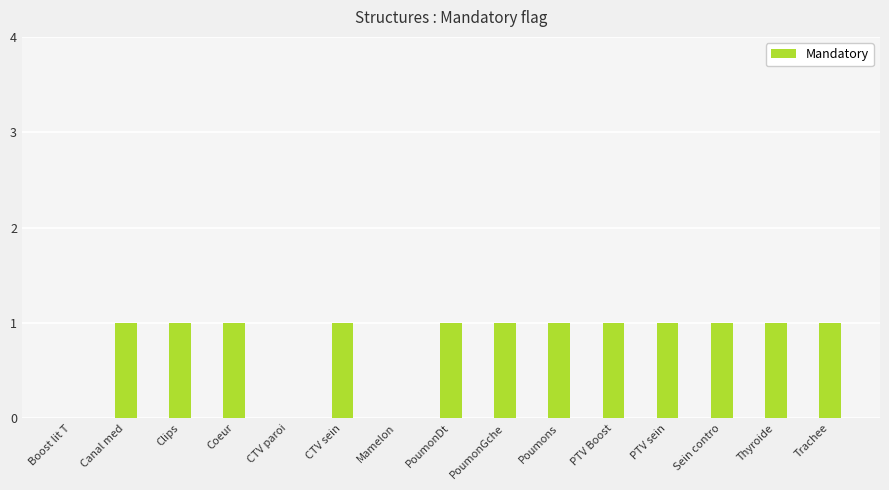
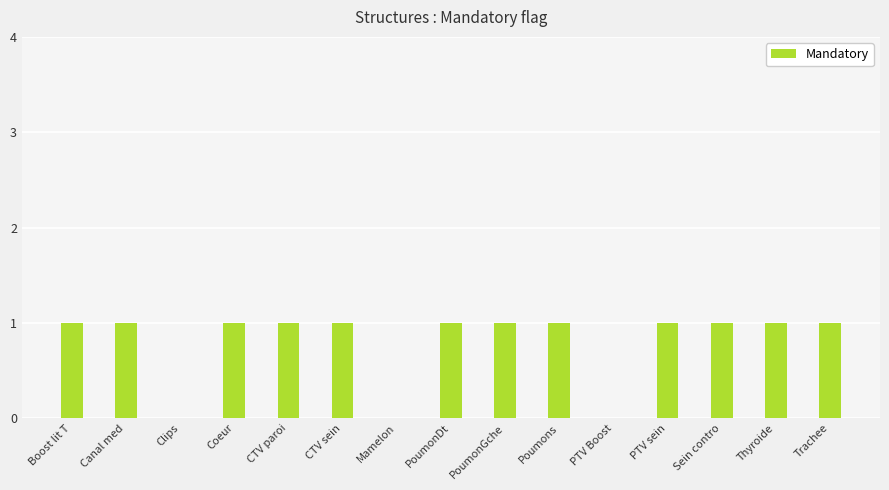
  {
-   "Boost lit T": 0,
+   "Boost lit T": 1,
    "Canal med": 1,
-   "Clips": 1,
+   "Clips": 0,
    "Coeur": 1,
-   "CTV paroi": 0,
+   "CTV paroi": 1,
    "CTV sein": 1,
    "Mamelon": 0,
    "PoumonDt": 1,
    "PoumonGche": 1,
    "Poumons": 1,
-   "PTV Boost": 1,
+   "PTV Boost": 0,
    "PTV sein": 1,
    "Sein contro": 1,
    "Thyroide": 1,
    "Trachee": 1
  }
